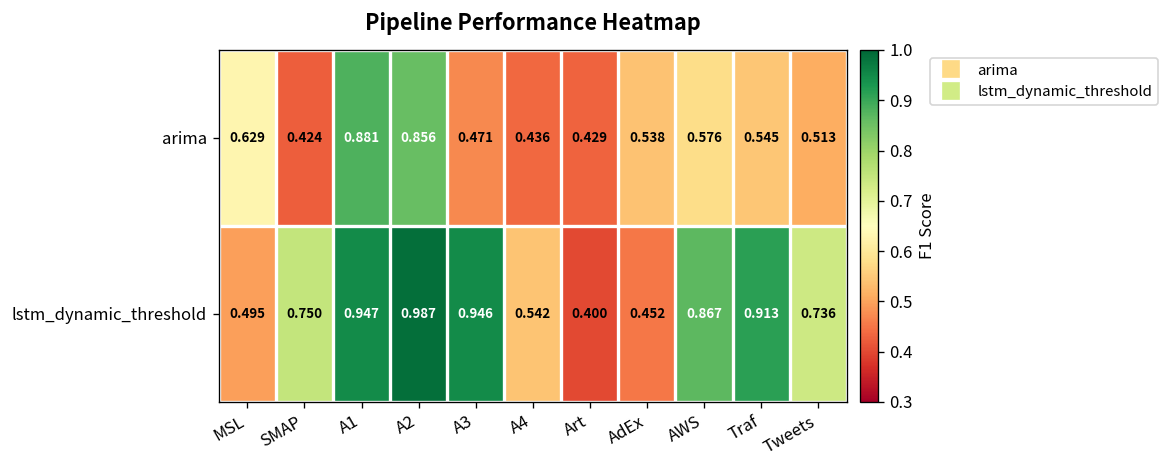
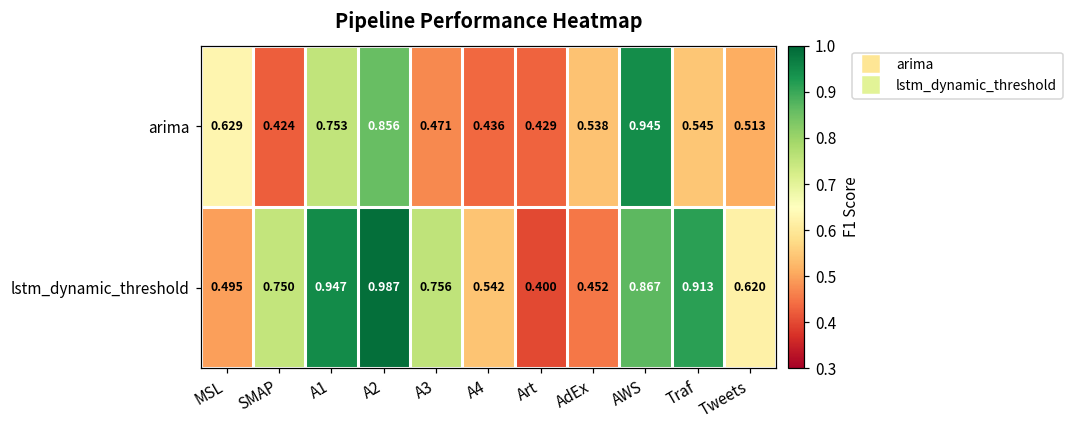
  {
    "arima": {
      "MSL": 0.629,
      "SMAP": 0.424,
-     "A1": 0.881,
+     "A1": 0.753,
      "A2": 0.856,
      "A3": 0.471,
      "A4": 0.436,
      "Art": 0.429,
      "AdEx": 0.538,
-     "AWS": 0.576,
+     "AWS": 0.945,
      "Traf": 0.545,
      "Tweets": 0.513
    },
    "lstm_dynamic_threshold": {
      "MSL": 0.495,
      "SMAP": 0.750,
      "A1": 0.947,
      "A2": 0.987,
-     "A3": 0.946,
+     "A3": 0.756,
      "A4": 0.542,
      "Art": 0.400,
      "AdEx": 0.452,
      "AWS": 0.867,
      "Traf": 0.913,
-     "Tweets": 0.736
+     "Tweets": 0.620
    }
  }
